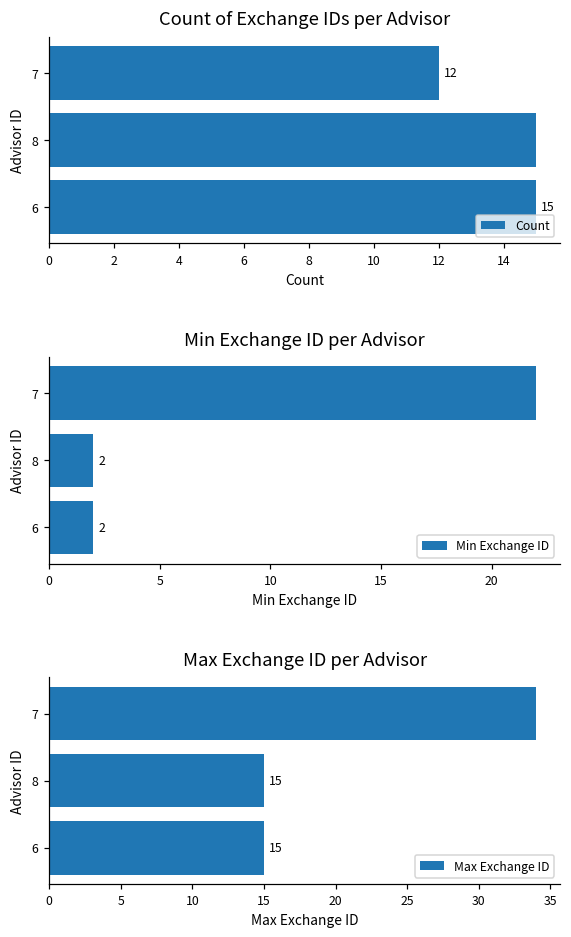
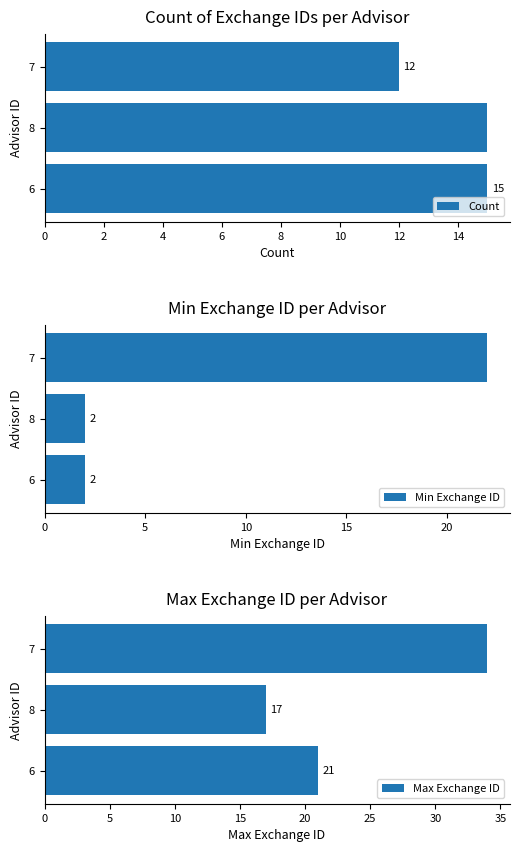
  {
    "Count of Exchange IDs per Advisor": {
      "7": 12,
      "6": 15
    },
    "Min Exchange ID per Advisor": {
      "8": 2,
      "6": 2
    },
    "Max Exchange ID per Advisor": {
-     "8": 15,
-     "6": 15
+     "8": 17,
+     "6": 21
    }
  }
